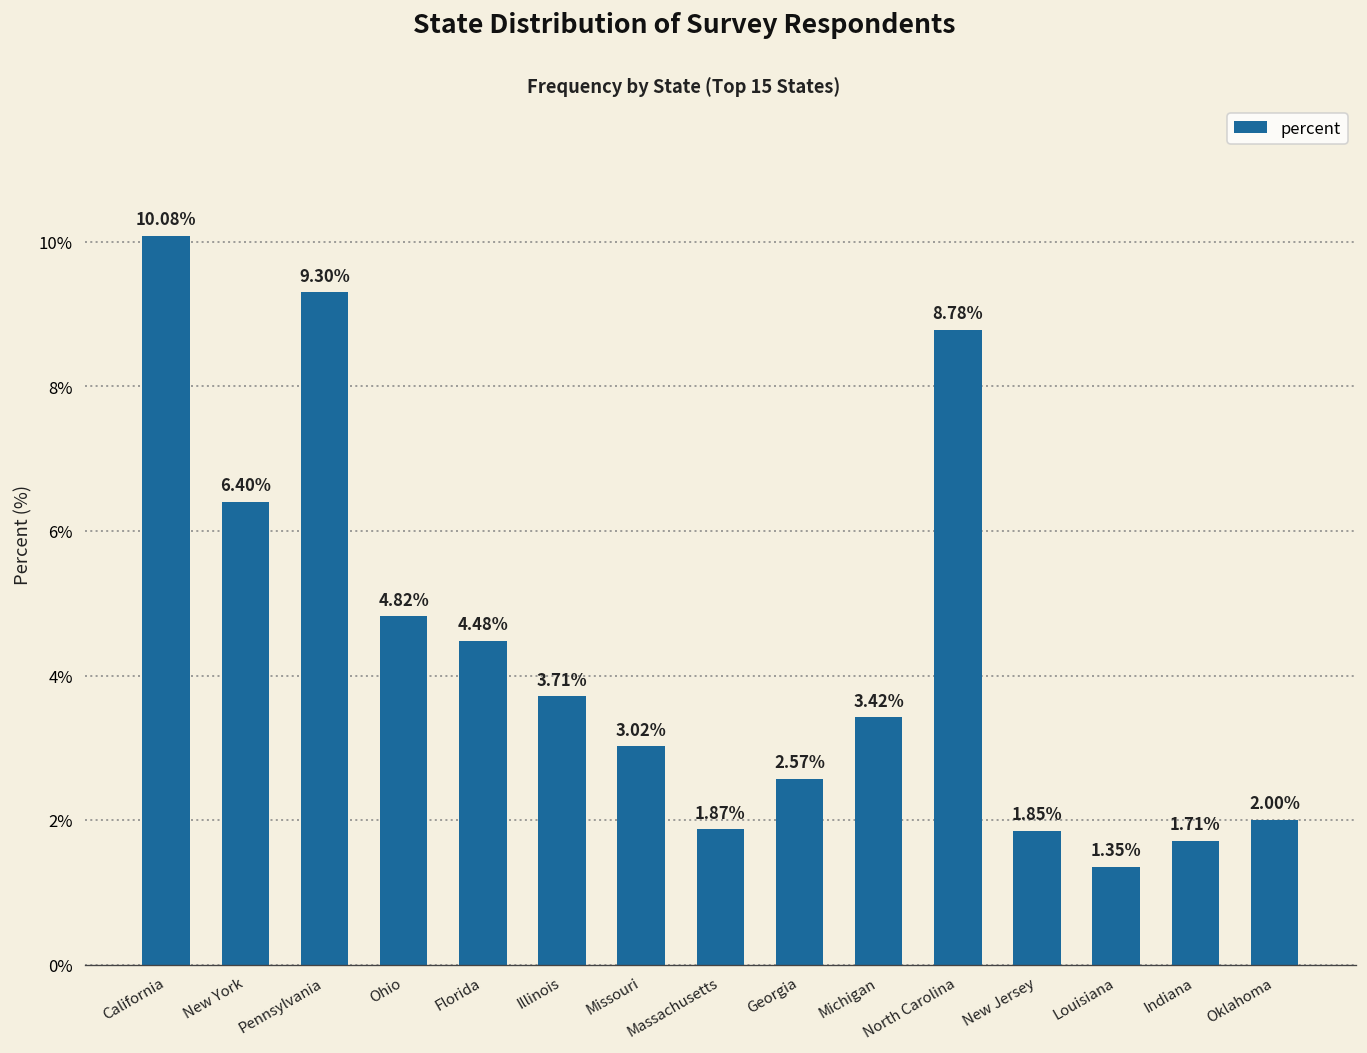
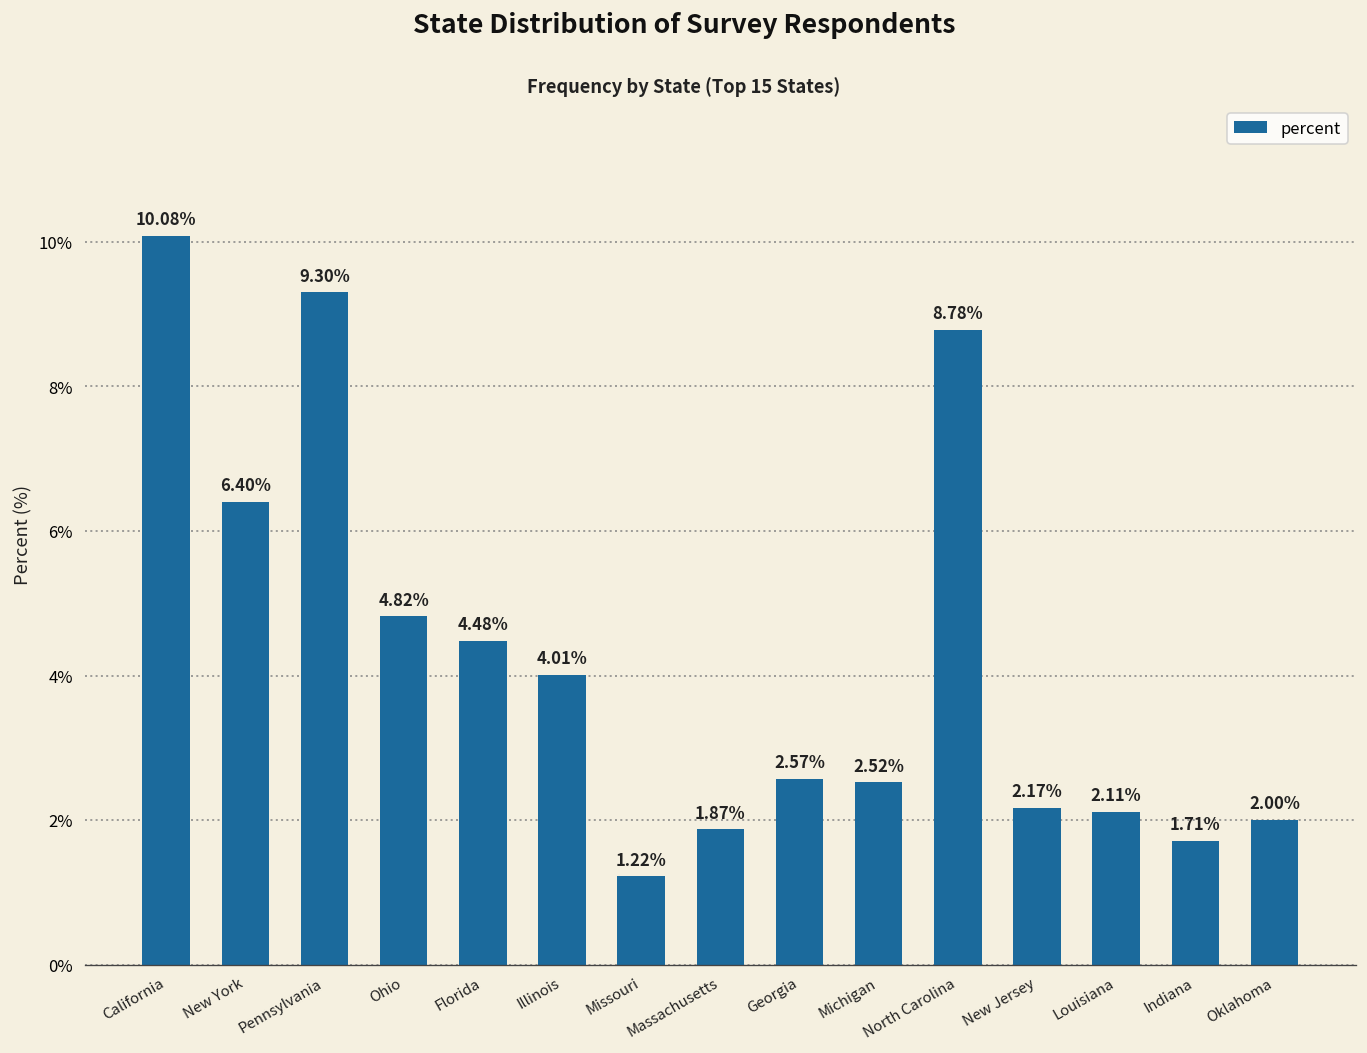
  {
    "California": "10.08%",
    "New York": "6.40%",
    "Pennsylvania": "9.30%",
    "Ohio": "4.82%",
    "Florida": "4.48%",
-   "Illinois": "3.71%",
-   "Missouri": "3.02%",
+   "Illinois": "4.01%",
+   "Missouri": "1.22%",
    "Massachusetts": "1.87%",
    "Georgia": "2.57%",
-   "Michigan": "3.42%",
+   "Michigan": "2.52%",
    "North Carolina": "8.78%",
-   "New Jersey": "1.85%",
-   "Louisiana": "1.35%",
+   "New Jersey": "2.17%",
+   "Louisiana": "2.11%",
    "Indiana": "1.71%",
    "Oklahoma": "2.00%"
  }
